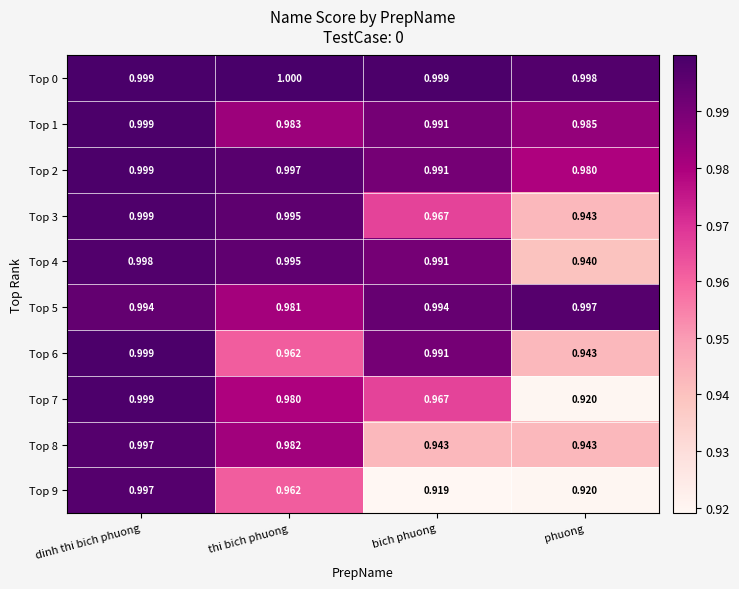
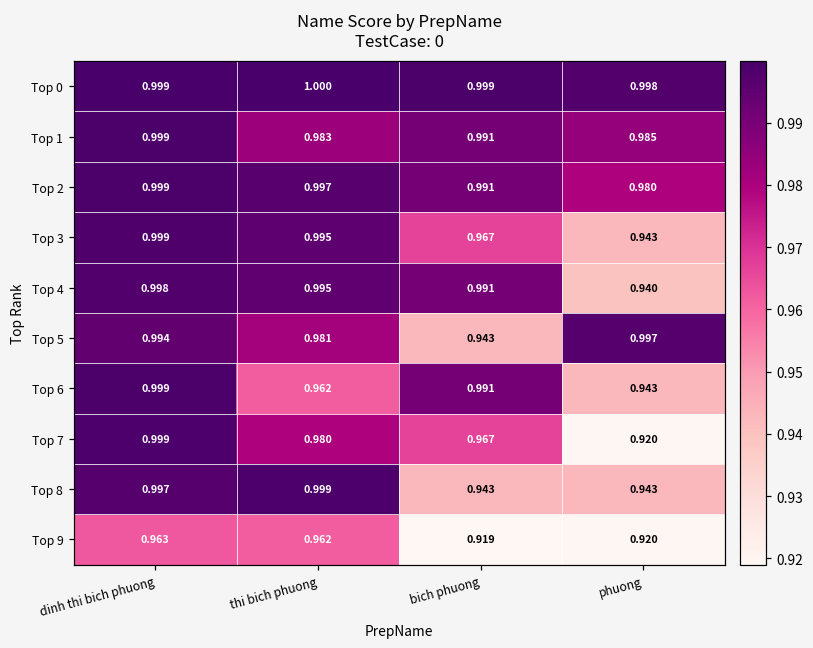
  {
    "Top 0": {
      "dinh thi bich phuong": 0.999,
      "thi bich phuong": 1.000,
      "bich phuong": 0.999,
      "phuong": 0.998
    },
    "Top 1": {
      "dinh thi bich phuong": 0.999,
      "thi bich phuong": 0.983,
      "bich phuong": 0.991,
      "phuong": 0.985
    },
    "Top 2": {
      "dinh thi bich phuong": 0.999,
      "thi bich phuong": 0.997,
      "bich phuong": 0.991,
      "phuong": 0.980
    },
    "Top 3": {
      "dinh thi bich phuong": 0.999,
      "thi bich phuong": 0.995,
      "bich phuong": 0.967,
      "phuong": 0.943
    },
    "Top 4": {
      "dinh thi bich phuong": 0.998,
      "thi bich phuong": 0.995,
      "bich phuong": 0.991,
      "phuong": 0.940
    },
    "Top 5": {
      "dinh thi bich phuong": 0.994,
      "thi bich phuong": 0.981,
-     "bich phuong": 0.994,
+     "bich phuong": 0.943,
      "phuong": 0.997
    },
    "Top 6": {
      "dinh thi bich phuong": 0.999,
      "thi bich phuong": 0.962,
      "bich phuong": 0.991,
      "phuong": 0.943
    },
    "Top 7": {
      "dinh thi bich phuong": 0.999,
      "thi bich phuong": 0.980,
      "bich phuong": 0.967,
      "phuong": 0.920
    },
    "Top 8": {
      "dinh thi bich phuong": 0.997,
-     "thi bich phuong": 0.982,
+     "thi bich phuong": 0.999,
      "bich phuong": 0.943,
      "phuong": 0.943
    },
    "Top 9": {
-     "dinh thi bich phuong": 0.997,
+     "dinh thi bich phuong": 0.963,
      "thi bich phuong": 0.962,
      "bich phuong": 0.919,
      "phuong": 0.920
    }
  }
